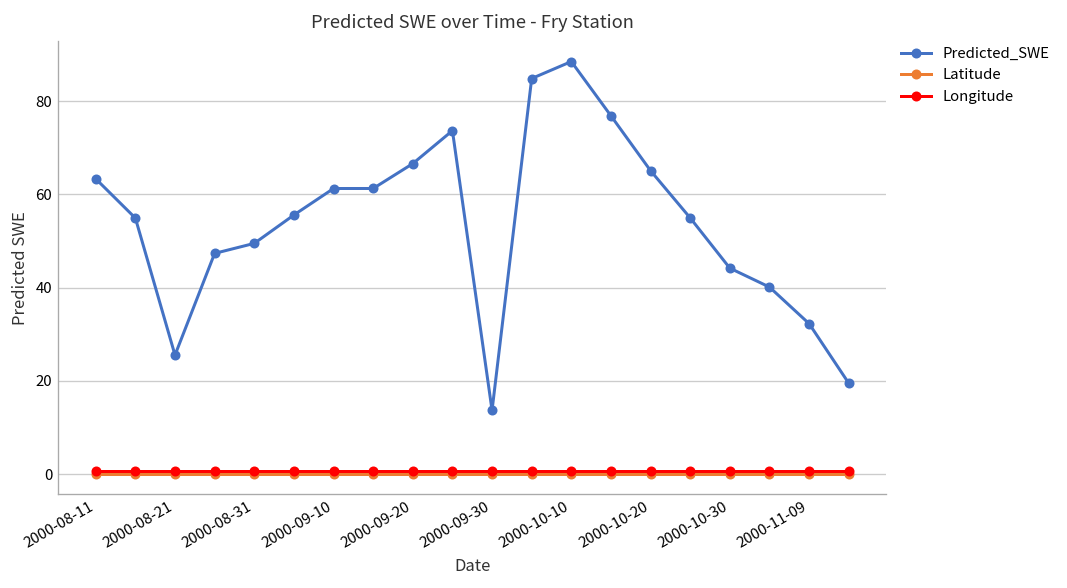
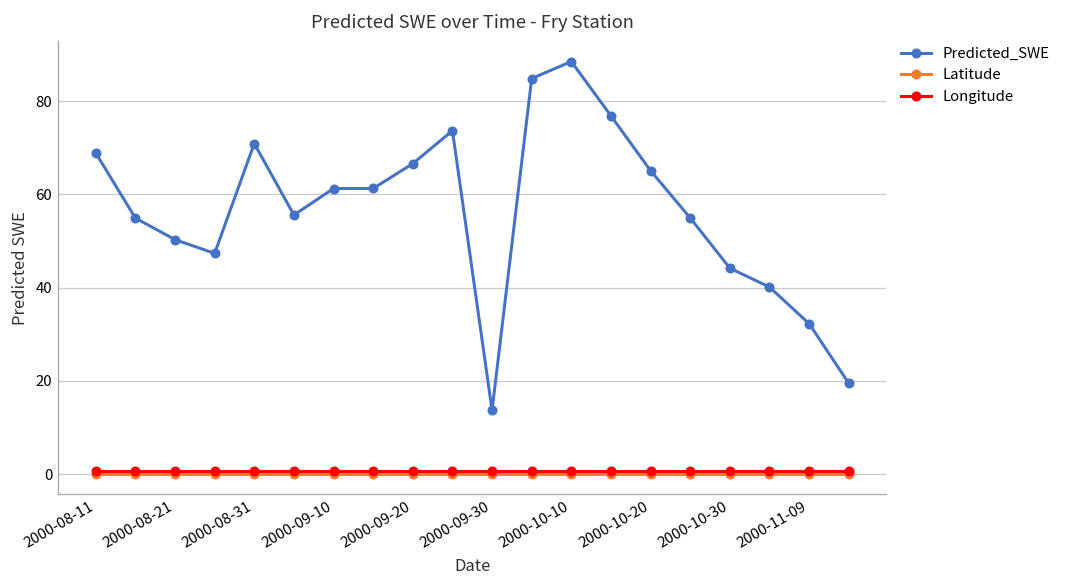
  {
    "Predicted_SWE": {
-     "2000-08-11": 63,
-     "2000-08-21": 26,
-     "2000-08-31": 50,
+     "2000-08-11": 69,
+     "2000-08-21": 50,
+     "2000-08-31": 71,
      "2000-09-10": 61,
      "2000-09-20": 67,
      "2000-09-30": 14,
      "2000-10-10": 89,
      "2000-10-20": 65,
      "2000-10-30": 44,
      "2000-11-09": 32
    }
  }
